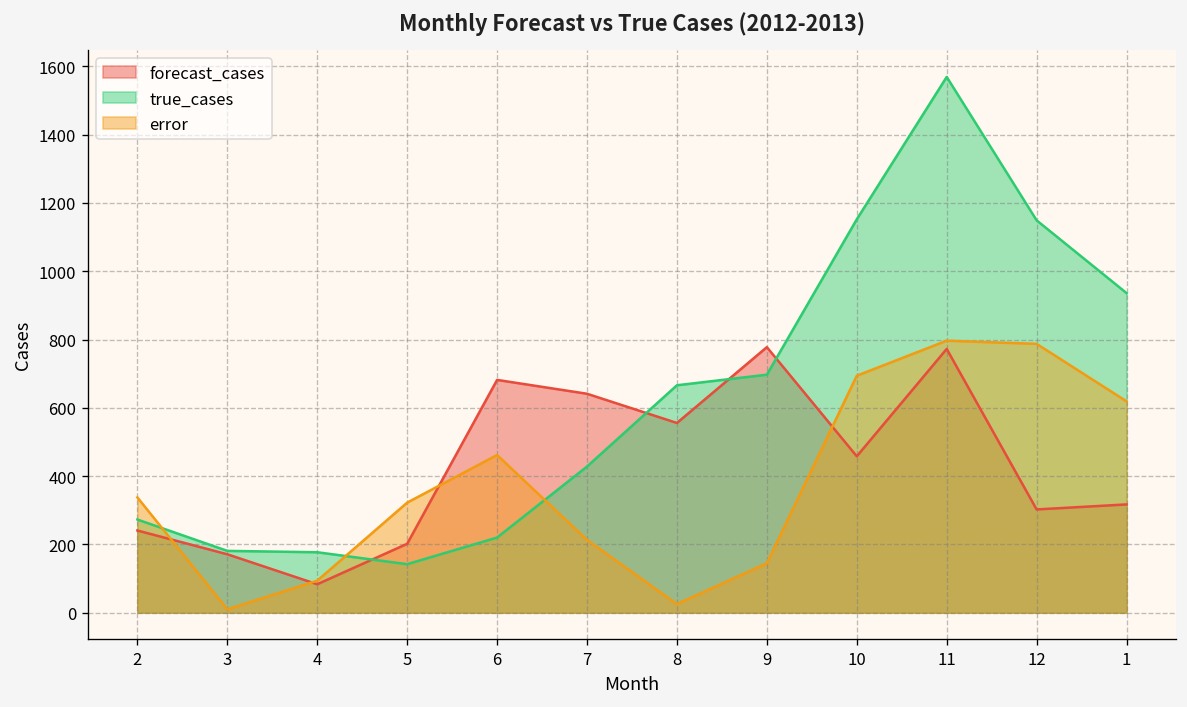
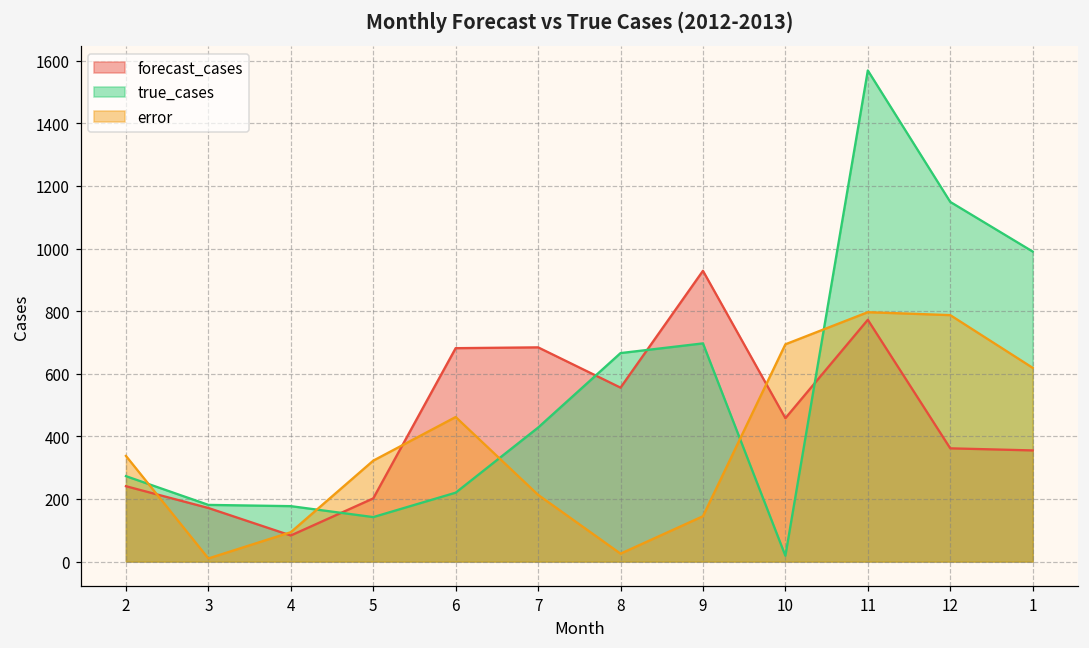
  {
    "forecast_cases": {
      "2": 240,
      "3": 170,
      "4": 80,
      "5": 200,
      "6": 680,
-     "7": 640,
+     "7": 680,
      "8": 560,
-     "9": 780,
+     "9": 930,
      "10": 460,
      "11": 770,
-     "12": 300,
-     "1": 320
+     "12": 360,
+     "1": 360
    },
    "true_cases": {
      "2": 270,
      "3": 180,
      "4": 180,
      "5": 140,
      "6": 220,
      "7": 430,
      "8": 670,
      "9": 700,
-     "10": 1150,
+     "10": 20,
      "11": 1570,
      "12": 1150,
-     "1": 940
+     "1": 990
    },
    "error": {
      "2": 340,
      "3": 10,
      "4": 90,
      "5": 320,
      "6": 460,
      "7": 210,
      "8": 30,
      "9": 140,
      "10": 690,
      "11": 800,
      "12": 790,
      "1": 620
    }
  }
